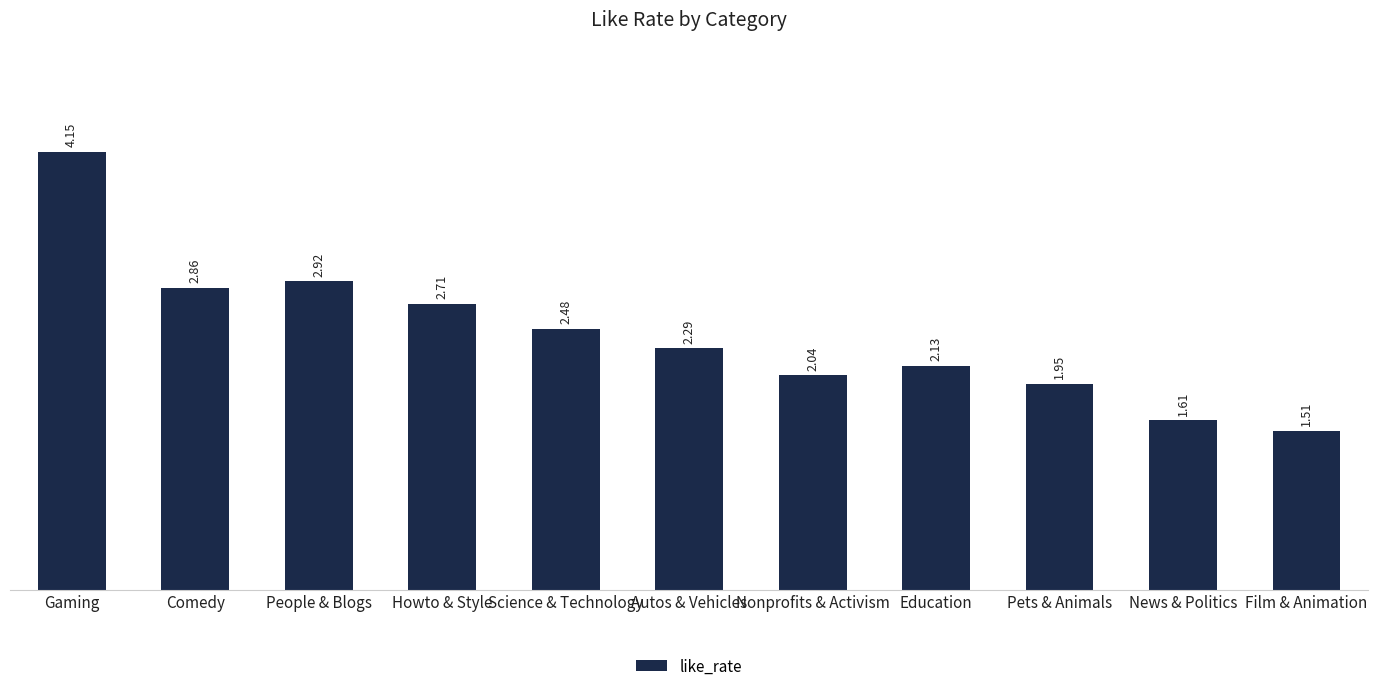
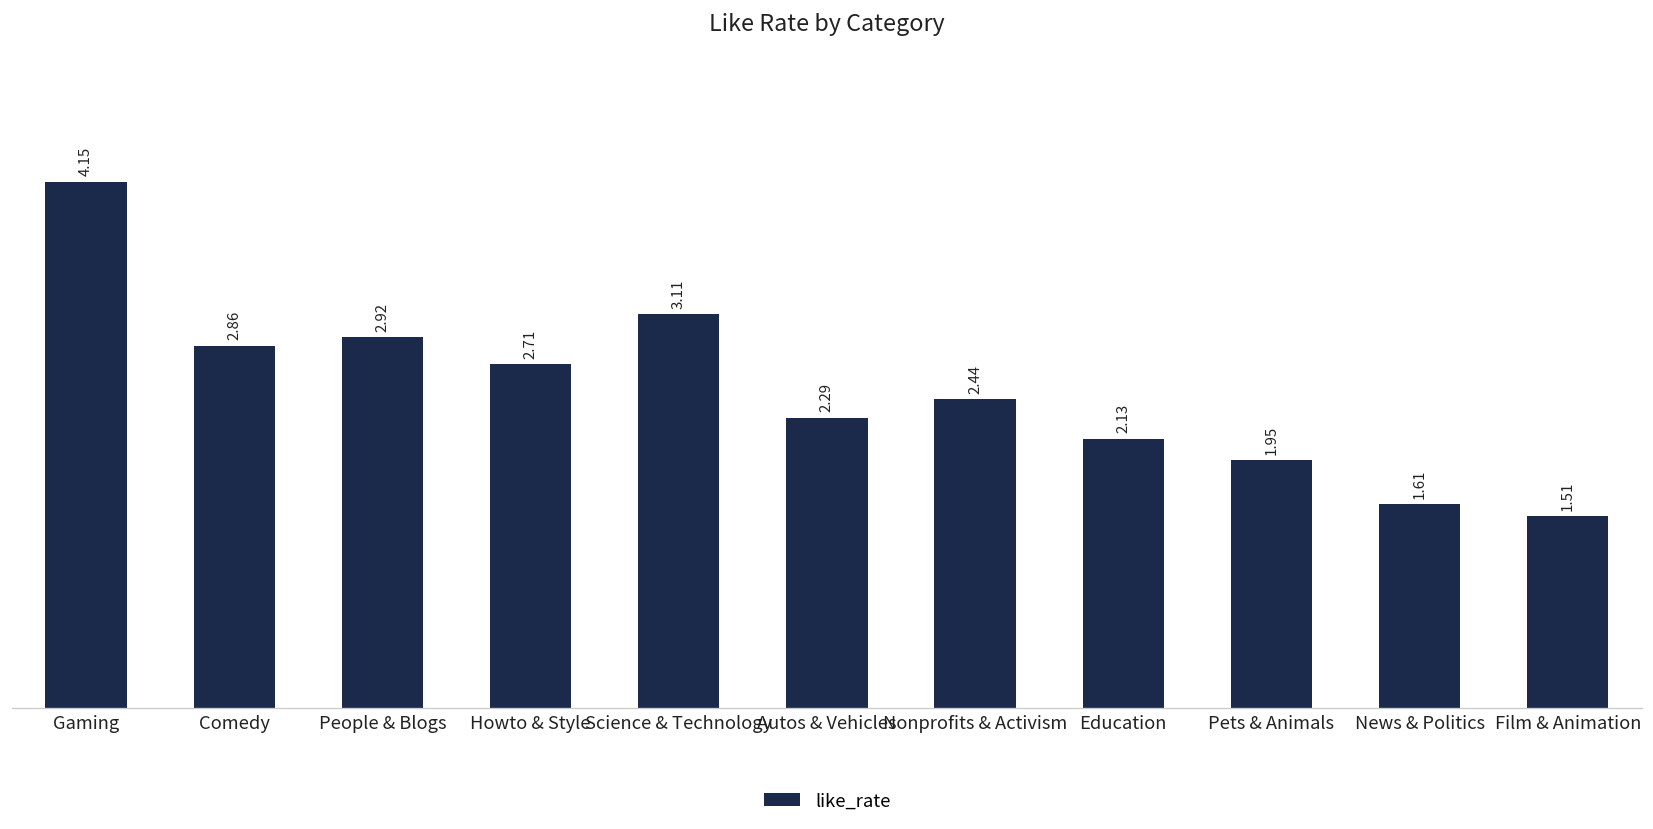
  {
    "Gaming": 4.15,
    "Comedy": 2.86,
    "People & Blogs": 2.92,
    "Howto & Style": 2.71,
-   "Science & Technology": 2.48,
+   "Science & Technology": 3.11,
    "Autos & Vehicles": 2.29,
-   "Nonprofits & Activism": 2.04,
+   "Nonprofits & Activism": 2.44,
    "Education": 2.13,
    "Pets & Animals": 1.95,
    "News & Politics": 1.61,
    "Film & Animation": 1.51
  }
